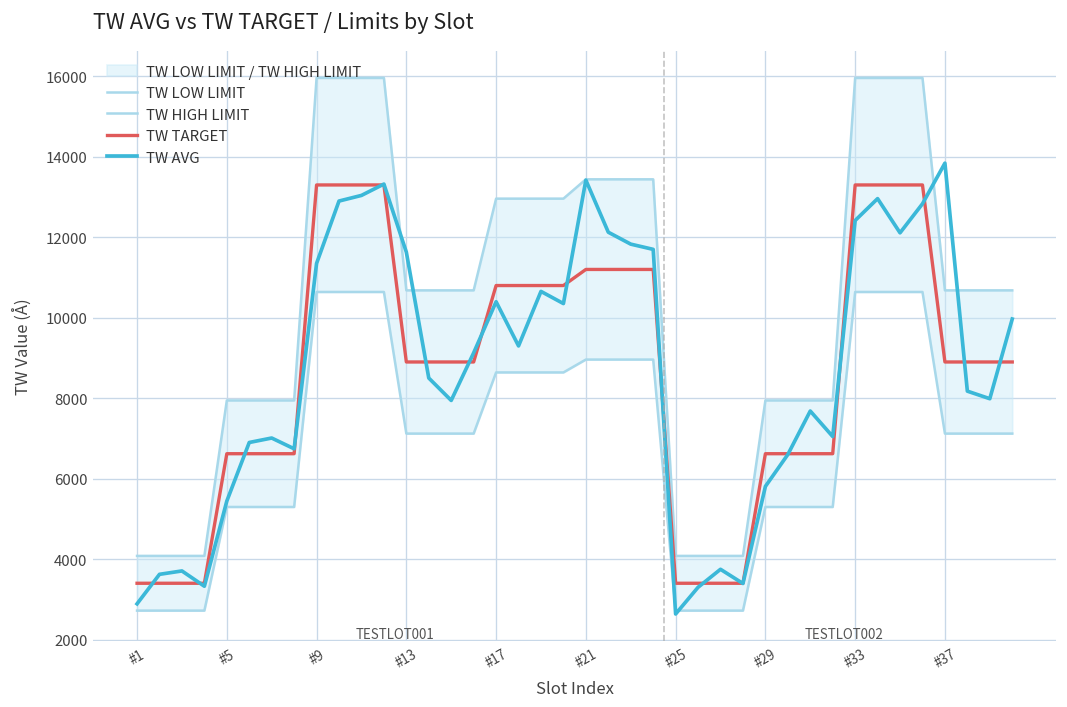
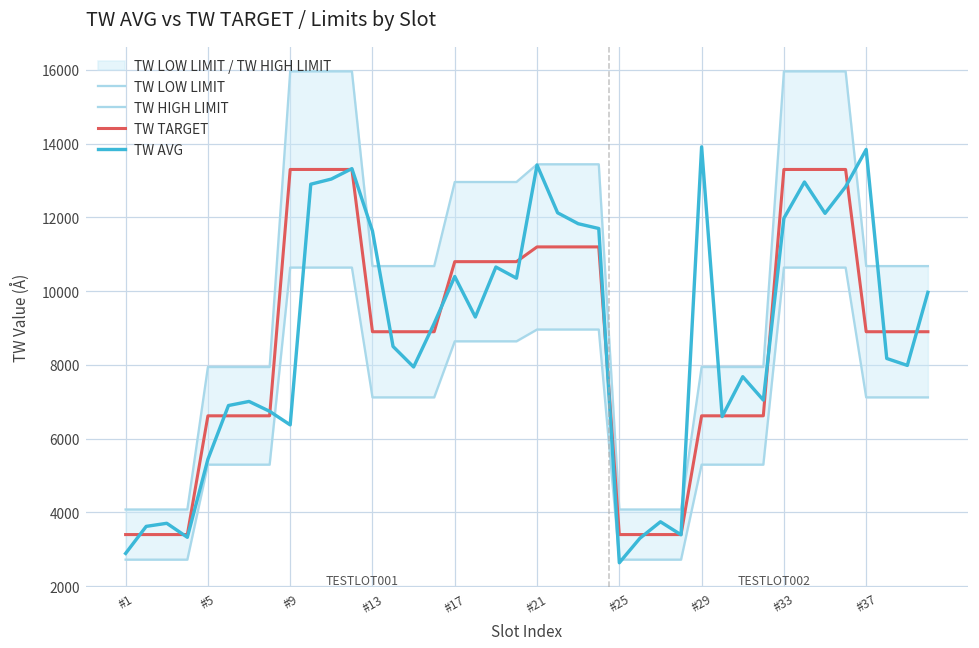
  {
    "TW TARGET": {
      "#1": 3400,
      "#5": 6600,
      "#9": 13300,
      "#13": 8900,
      "#17": 10800,
      "#21": 11200,
      "#25": 3400,
      "#29": 6600,
      "#33": 13300,
      "#37": 8900
    },
    "TW AVG": {
      "#1": 2900,
      "#5": 5400,
-     "#9": 11400,
+     "#9": 6400,
      "#13": 11600,
      "#17": 10400,
      "#25": 2600,
-     "#29": 5800,
-     "#33": 12400,
+     "#29": 13900,
+     "#33": 12000,
      "#37": 13800
    }
  }
